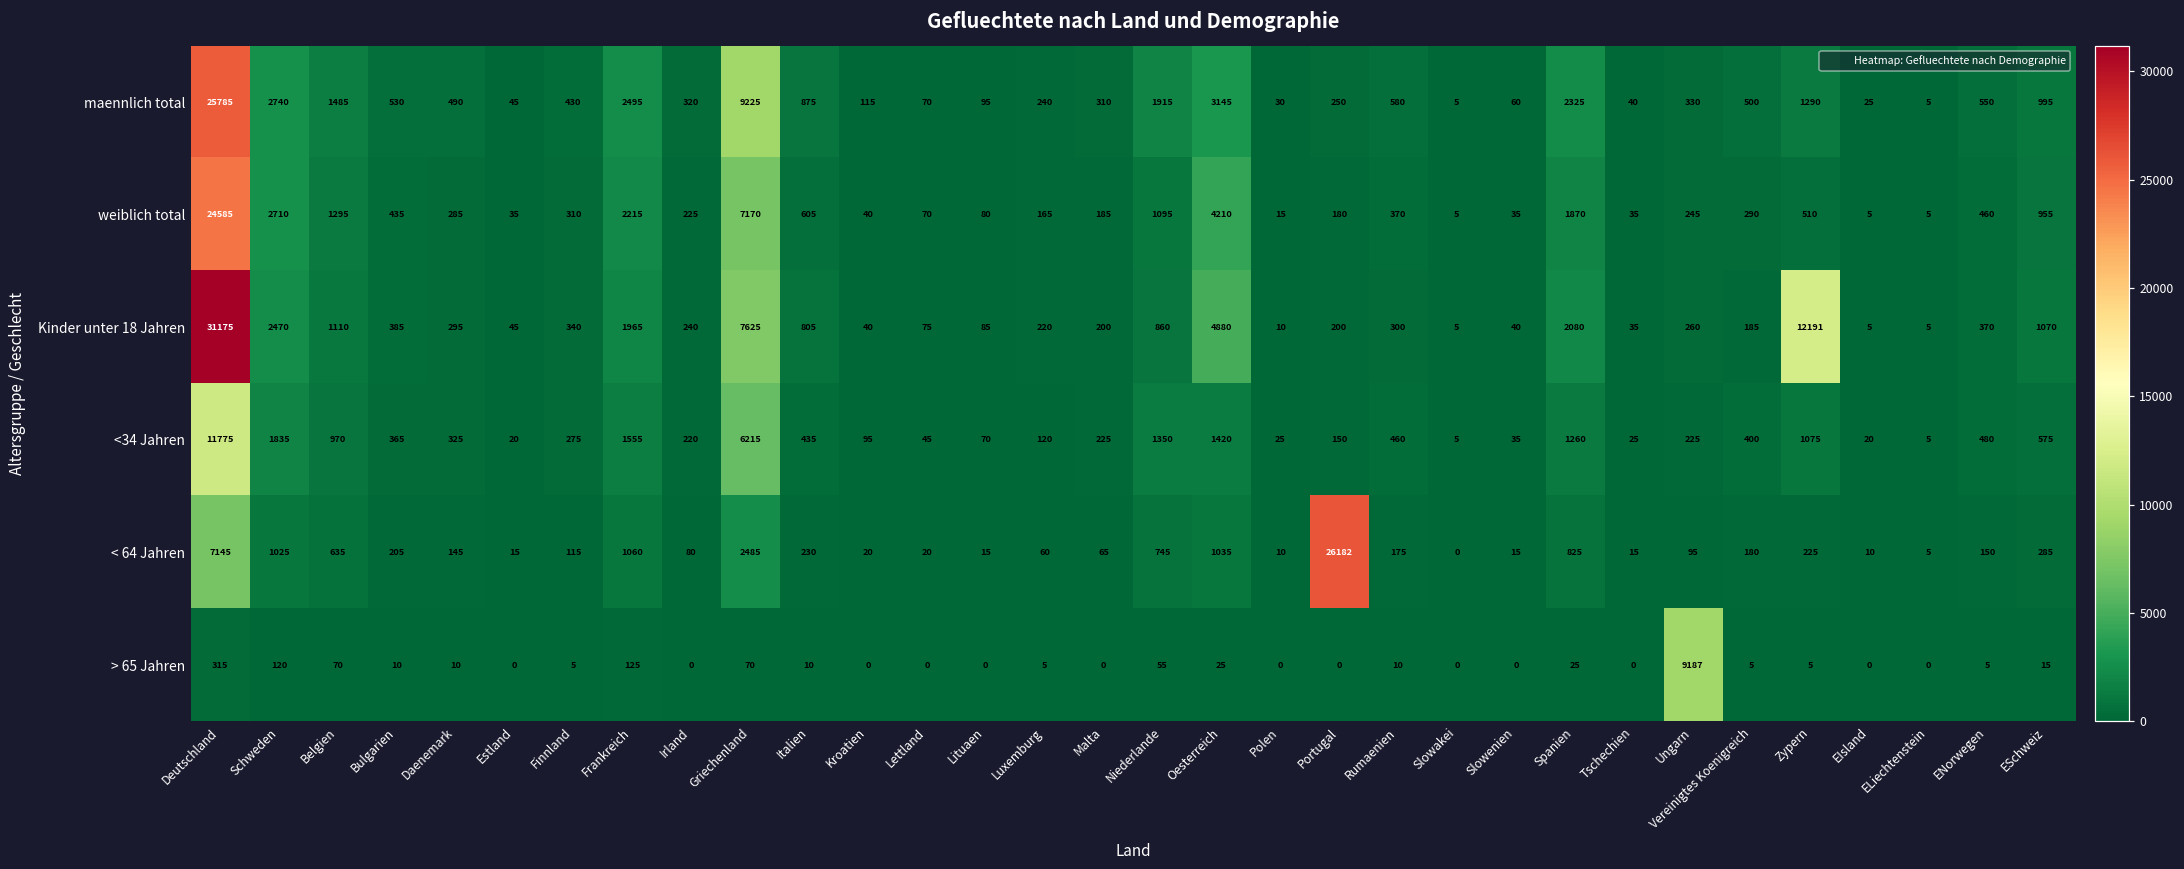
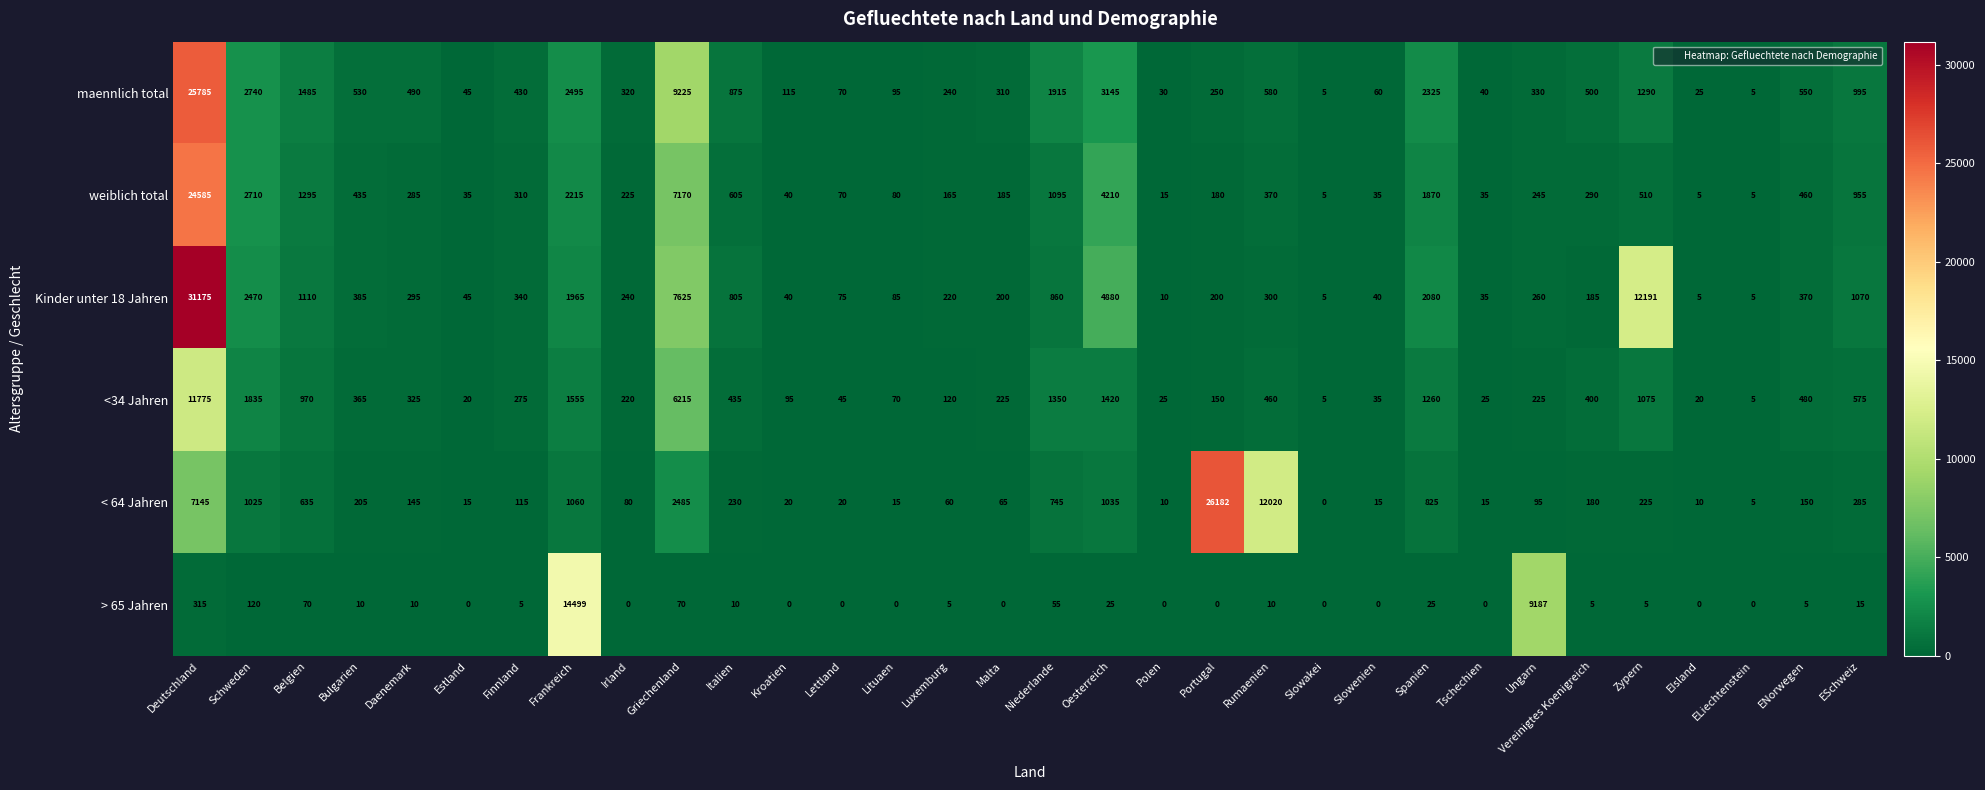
  {
    "maennlich total": {
      "Deutschland": 25785,
      "Schweden": 2740,
      "Belgien": 1485,
      "Bulgarien": 530,
      "Daenemark": 490,
      "Estland": 45,
      "Finnland": 430,
      "Frankreich": 2495,
      "Irland": 320,
      "Griechenland": 9225,
      "Italien": 875,
      "Kroatien": 115,
      "Lettland": 70,
      "Lituaen": 95,
      "Luxemburg": 240,
      "Malta": 310,
      "Niederlande": 1915,
      "Oesterreich": 3145,
      "Polen": 30,
      "Portugal": 250,
      "Rumaenien": 580,
      "Slowakei": 5,
      "Slowenien": 60,
      "Spanien": 2325,
      "Tschechien": 40,
      "Ungarn": 330,
      "Vereinigtes Koenigreich": 500,
      "Zypern": 1290,
      "EIsland": 25,
      "ELiechtenstein": 5,
      "ENorwegen": 550,
      "ESchweiz": 995
    },
    "weiblich total": {
      "Deutschland": 24585,
      "Schweden": 2710,
      "Belgien": 1295,
      "Bulgarien": 435,
      "Daenemark": 285,
      "Estland": 35,
      "Finnland": 310,
      "Frankreich": 2215,
      "Irland": 225,
      "Griechenland": 7170,
      "Italien": 605,
      "Kroatien": 40,
      "Lettland": 70,
      "Lituaen": 80,
      "Luxemburg": 165,
      "Malta": 185,
      "Niederlande": 1095,
      "Oesterreich": 4210,
      "Polen": 15,
      "Portugal": 180,
      "Rumaenien": 370,
      "Slowakei": 5,
      "Slowenien": 35,
      "Spanien": 1870,
      "Tschechien": 35,
      "Ungarn": 245,
      "Vereinigtes Koenigreich": 290,
      "Zypern": 510,
      "EIsland": 5,
      "ELiechtenstein": 5,
      "ENorwegen": 460,
      "ESchweiz": 955
    },
    "Kinder unter 18 Jahren": {
      "Deutschland": 31175,
      "Schweden": 2470,
      "Belgien": 1110,
      "Bulgarien": 385,
      "Daenemark": 295,
      "Estland": 45,
      "Finnland": 340,
      "Frankreich": 1965,
      "Irland": 240,
      "Griechenland": 7625,
      "Italien": 805,
      "Kroatien": 40,
      "Lettland": 75,
      "Lituaen": 85,
      "Luxemburg": 220,
      "Malta": 200,
      "Niederlande": 860,
      "Oesterreich": 4880,
      "Polen": 10,
      "Portugal": 200,
      "Rumaenien": 300,
      "Slowakei": 5,
      "Slowenien": 40,
      "Spanien": 2080,
      "Tschechien": 35,
      "Ungarn": 260,
      "Vereinigtes Koenigreich": 185,
      "Zypern": 12191,
      "EIsland": 5,
      "ELiechtenstein": 5,
      "ENorwegen": 370,
      "ESchweiz": 1070
    },
    "<34 Jahren": {
      "Deutschland": 11775,
      "Schweden": 1835,
      "Belgien": 970,
      "Bulgarien": 365,
      "Daenemark": 325,
      "Estland": 20,
      "Finnland": 275,
      "Frankreich": 1555,
      "Irland": 220,
      "Griechenland": 6215,
      "Italien": 435,
      "Kroatien": 95,
      "Lettland": 45,
      "Lituaen": 70,
      "Luxemburg": 120,
      "Malta": 225,
      "Niederlande": 1350,
      "Oesterreich": 1420,
      "Polen": 25,
      "Portugal": 150,
      "Rumaenien": 460,
      "Slowakei": 5,
      "Slowenien": 35,
      "Spanien": 1260,
      "Tschechien": 25,
      "Ungarn": 225,
      "Vereinigtes Koenigreich": 400,
      "Zypern": 1075,
      "EIsland": 20,
      "ELiechtenstein": 5,
      "ENorwegen": 480,
      "ESchweiz": 575
    },
    "< 64 Jahren": {
      "Deutschland": 7145,
      "Schweden": 1025,
      "Belgien": 635,
      "Bulgarien": 205,
      "Daenemark": 145,
      "Estland": 15,
      "Finnland": 115,
      "Frankreich": 1060,
      "Irland": 80,
      "Griechenland": 2485,
      "Italien": 230,
      "Kroatien": 20,
      "Lettland": 20,
      "Lituaen": 15,
      "Luxemburg": 60,
      "Malta": 65,
      "Niederlande": 745,
      "Oesterreich": 1035,
      "Polen": 10,
      "Portugal": 26182,
-     "Rumaenien": 175,
+     "Rumaenien": 12020,
      "Slowakei": 0,
      "Slowenien": 15,
      "Spanien": 825,
      "Tschechien": 15,
      "Ungarn": 95,
      "Vereinigtes Koenigreich": 180,
      "Zypern": 225,
      "EIsland": 10,
      "ELiechtenstein": 5,
      "ENorwegen": 150,
      "ESchweiz": 285
    },
    "> 65 Jahren": {
      "Deutschland": 315,
      "Schweden": 120,
      "Belgien": 70,
      "Bulgarien": 10,
      "Daenemark": 10,
      "Estland": 0,
      "Finnland": 5,
-     "Frankreich": 125,
+     "Frankreich": 14499,
      "Irland": 0,
      "Griechenland": 70,
      "Italien": 10,
      "Kroatien": 0,
      "Lettland": 0,
      "Lituaen": 0,
      "Luxemburg": 5,
      "Malta": 0,
      "Niederlande": 55,
      "Oesterreich": 25,
      "Polen": 0,
      "Portugal": 0,
      "Rumaenien": 10,
      "Slowakei": 0,
      "Slowenien": 0,
      "Spanien": 25,
      "Tschechien": 0,
      "Ungarn": 9187,
      "Vereinigtes Koenigreich": 5,
      "Zypern": 5,
      "EIsland": 0,
      "ELiechtenstein": 0,
      "ENorwegen": 5,
      "ESchweiz": 15
    }
  }
